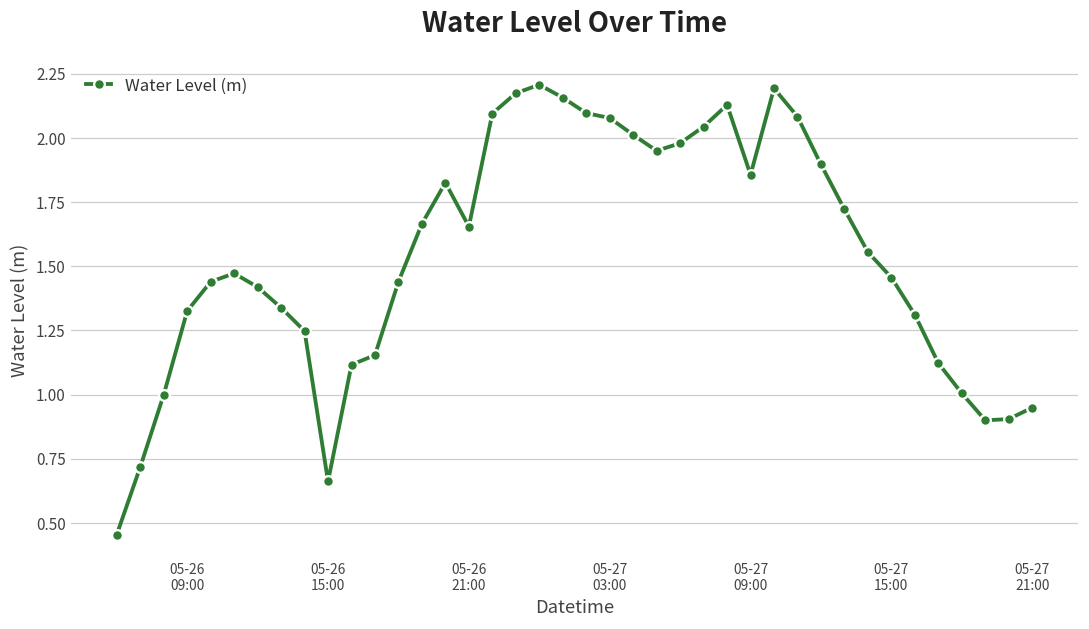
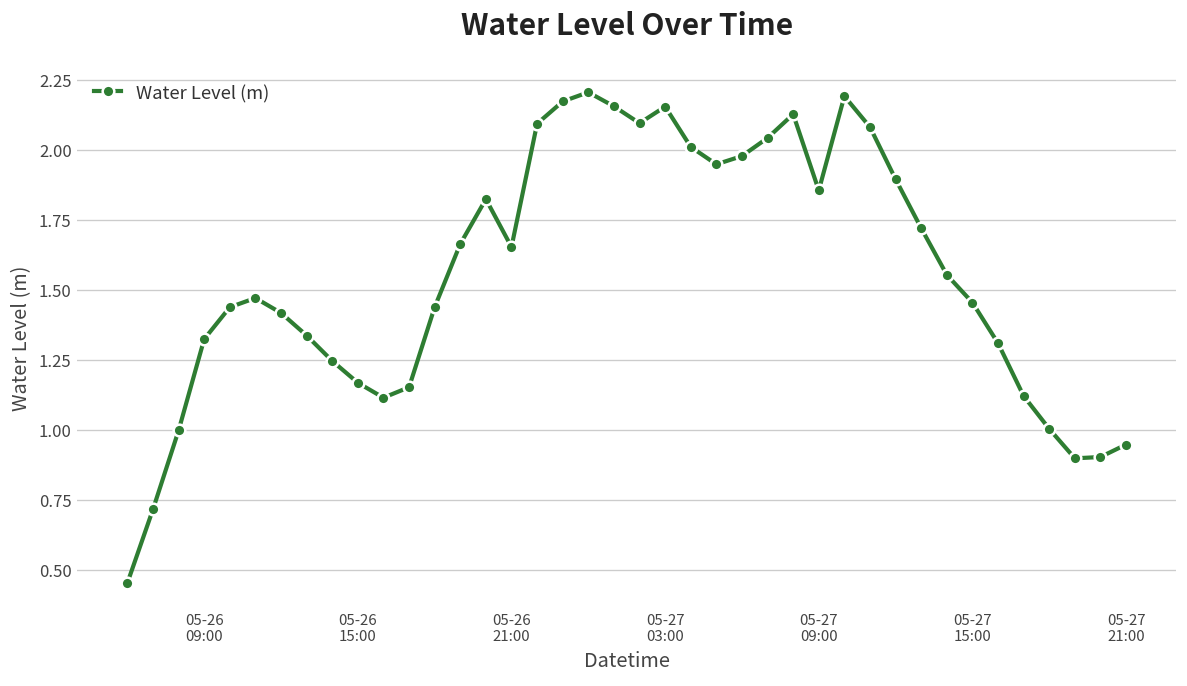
  {
    "05-26 09:00": 1.33,
-   "05-26 15:00": 0.66,
+   "05-26 15:00": 1.17,
    "05-26 21:00": 1.65,
-   "05-27 03:00": 2.08,
+   "05-27 03:00": 2.16,
    "05-27 09:00": 1.86,
    "05-27 15:00": 1.46,
    "05-27 21:00": 0.95
  }
